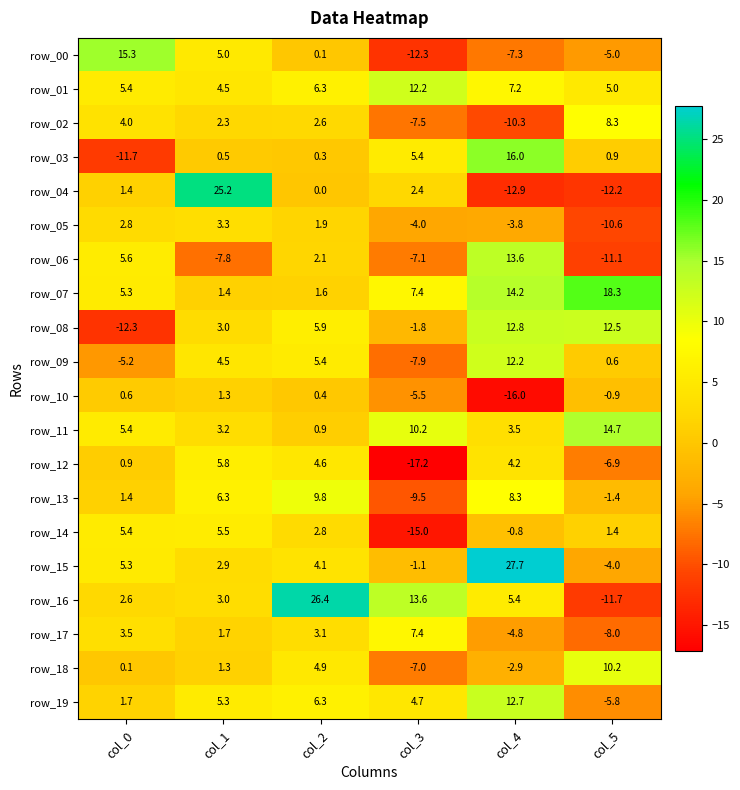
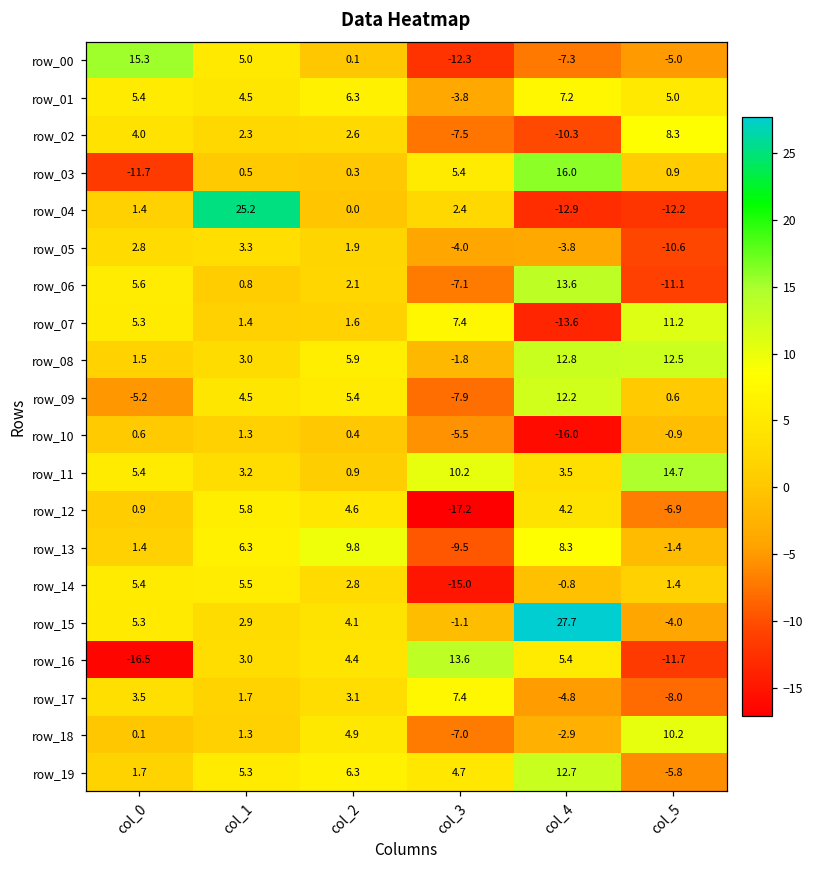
  {
    "row_00": {
      "col_0": 15.3,
      "col_1": 5.0,
      "col_2": 0.1,
      "col_3": -12.3,
      "col_4": -7.3,
      "col_5": -5.0
    },
    "row_01": {
      "col_0": 5.4,
      "col_1": 4.5,
      "col_2": 6.3,
-     "col_3": 12.2,
+     "col_3": -3.8,
      "col_4": 7.2,
      "col_5": 5.0
    },
    "row_02": {
      "col_0": 4.0,
      "col_1": 2.3,
      "col_2": 2.6,
      "col_3": -7.5,
      "col_4": -10.3,
      "col_5": 8.3
    },
    "row_03": {
      "col_0": -11.7,
      "col_1": 0.5,
      "col_2": 0.3,
      "col_3": 5.4,
      "col_4": 16.0,
      "col_5": 0.9
    },
    "row_04": {
      "col_0": 1.4,
      "col_1": 25.2,
      "col_2": 0.0,
      "col_3": 2.4,
      "col_4": -12.9,
      "col_5": -12.2
    },
    "row_05": {
      "col_0": 2.8,
      "col_1": 3.3,
      "col_2": 1.9,
      "col_3": -4.0,
      "col_4": -3.8,
      "col_5": -10.6
    },
    "row_06": {
      "col_0": 5.6,
-     "col_1": -7.8,
+     "col_1": 0.8,
      "col_2": 2.1,
      "col_3": -7.1,
      "col_4": 13.6,
      "col_5": -11.1
    },
    "row_07": {
      "col_0": 5.3,
      "col_1": 1.4,
      "col_2": 1.6,
      "col_3": 7.4,
-     "col_4": 14.2,
-     "col_5": 18.3
+     "col_4": -13.6,
+     "col_5": 11.2
    },
    "row_08": {
-     "col_0": -12.3,
+     "col_0": 1.5,
      "col_1": 3.0,
      "col_2": 5.9,
      "col_3": -1.8,
      "col_4": 12.8,
      "col_5": 12.5
    },
    "row_09": {
      "col_0": -5.2,
      "col_1": 4.5,
      "col_2": 5.4,
      "col_3": -7.9,
      "col_4": 12.2,
      "col_5": 0.6
    },
    "row_10": {
      "col_0": 0.6,
      "col_1": 1.3,
      "col_2": 0.4,
      "col_3": -5.5,
      "col_4": -16.0,
      "col_5": -0.9
    },
    "row_11": {
      "col_0": 5.4,
      "col_1": 3.2,
      "col_2": 0.9,
      "col_3": 10.2,
      "col_4": 3.5,
      "col_5": 14.7
    },
    "row_12": {
      "col_0": 0.9,
      "col_1": 5.8,
      "col_2": 4.6,
      "col_3": -17.2,
      "col_4": 4.2,
      "col_5": -6.9
    },
    "row_13": {
      "col_0": 1.4,
      "col_1": 6.3,
      "col_2": 9.8,
      "col_3": -9.5,
      "col_4": 8.3,
      "col_5": -1.4
    },
    "row_14": {
      "col_0": 5.4,
      "col_1": 5.5,
      "col_2": 2.8,
      "col_3": -15.0,
      "col_4": -0.8,
      "col_5": 1.4
    },
    "row_15": {
      "col_0": 5.3,
      "col_1": 2.9,
      "col_2": 4.1,
      "col_3": -1.1,
      "col_4": 27.7,
      "col_5": -4.0
    },
    "row_16": {
-     "col_0": 2.6,
+     "col_0": -16.5,
      "col_1": 3.0,
-     "col_2": 26.4,
+     "col_2": 4.4,
      "col_3": 13.6,
      "col_4": 5.4,
      "col_5": -11.7
    },
    "row_17": {
      "col_0": 3.5,
      "col_1": 1.7,
      "col_2": 3.1,
      "col_3": 7.4,
      "col_4": -4.8,
      "col_5": -8.0
    },
    "row_18": {
      "col_0": 0.1,
      "col_1": 1.3,
      "col_2": 4.9,
      "col_3": -7.0,
      "col_4": -2.9,
      "col_5": 10.2
    },
    "row_19": {
      "col_0": 1.7,
      "col_1": 5.3,
      "col_2": 6.3,
      "col_3": 4.7,
      "col_4": 12.7,
      "col_5": -5.8
    }
  }
